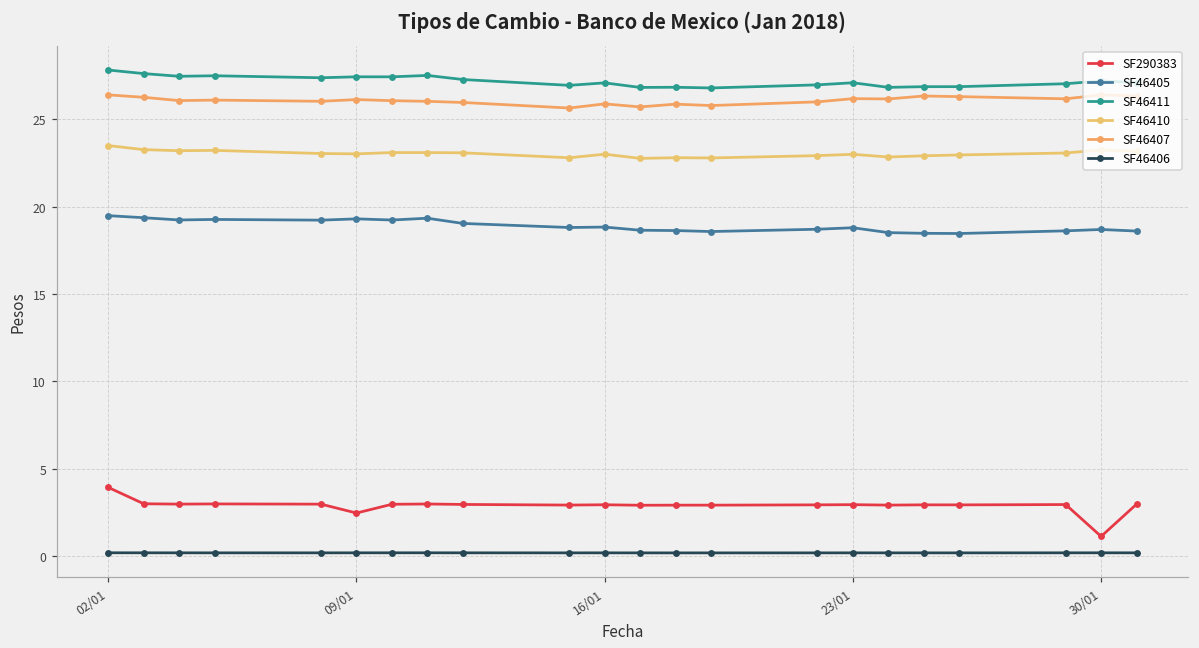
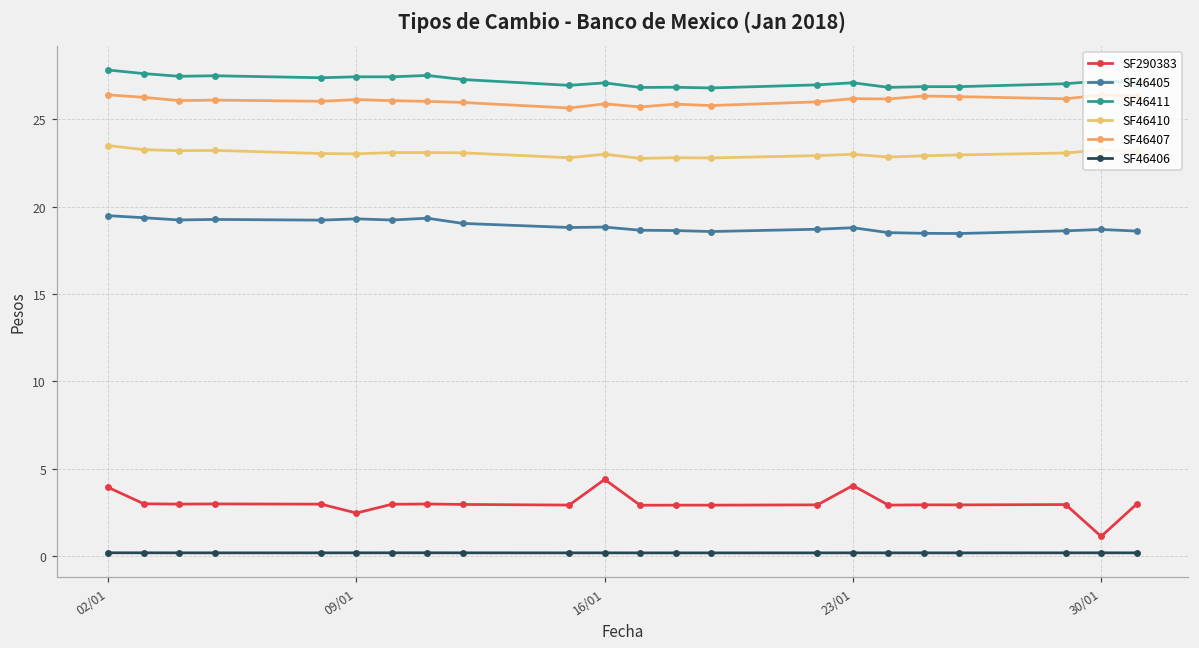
  {
    "SF290383": {
      "02/01": 3.9,
      "09/01": 2.5,
-     "16/01": 2.9,
-     "23/01": 2.9,
+     "16/01": 4.4,
+     "23/01": 4.0,
      "30/01": 1.1
    },
    "SF46406": {
      "02/01": 0.2,
      "09/01": 0.2,
      "16/01": 0.2,
      "23/01": 0.2,
      "30/01": 0.2
    }
  }
